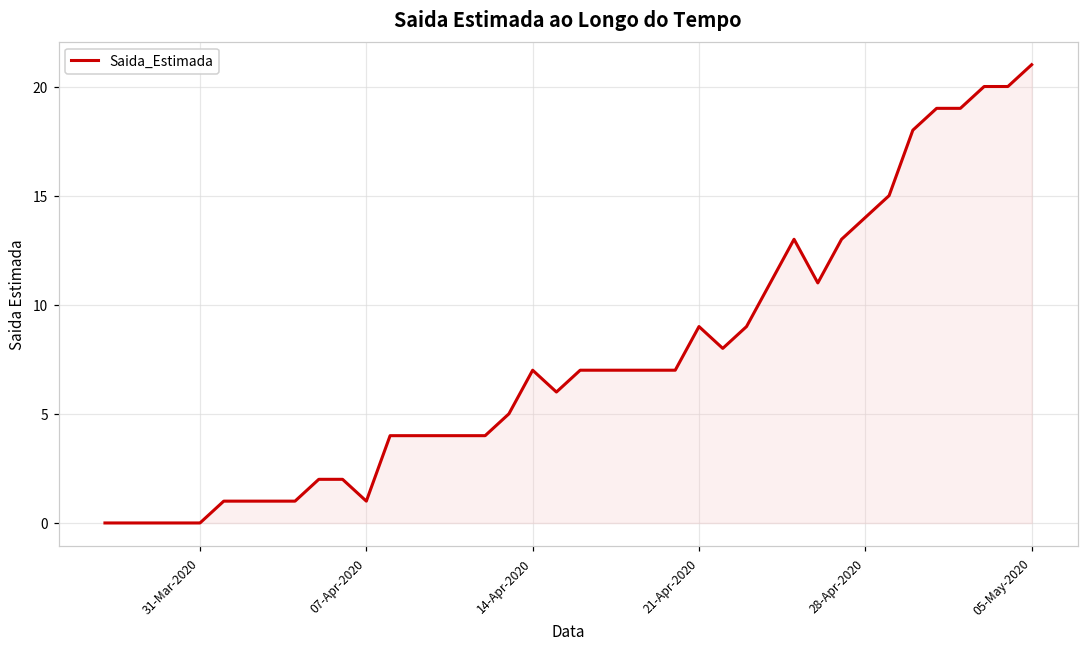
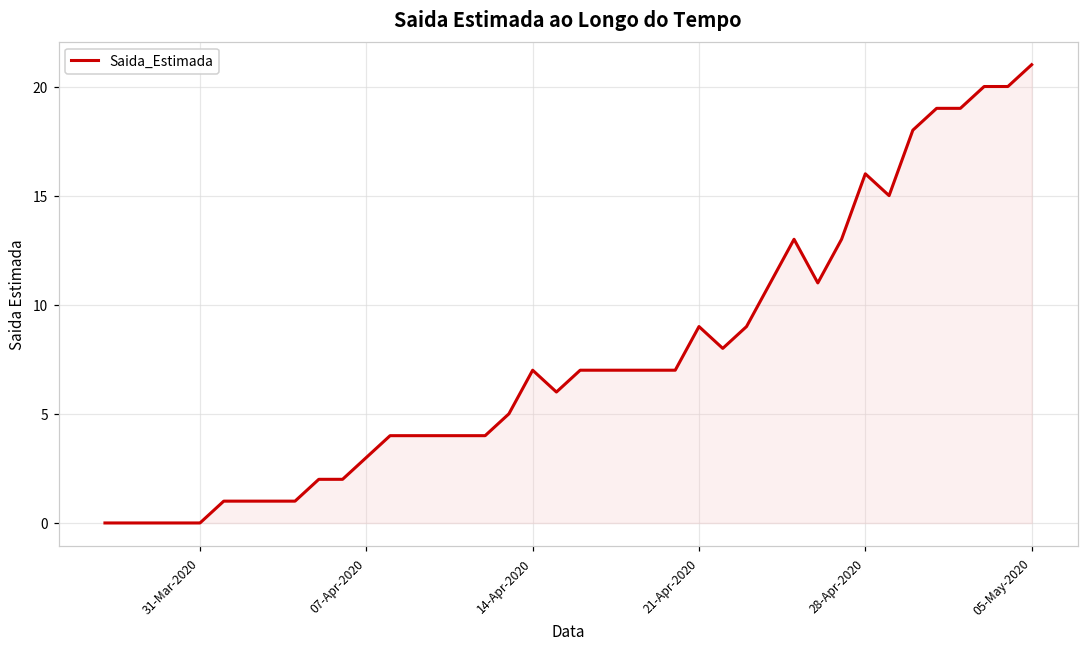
  {
    "31-Mar-2020": 0,
-   "07-Apr-2020": 1,
+   "07-Apr-2020": 3,
    "14-Apr-2020": 7,
    "21-Apr-2020": 9,
-   "28-Apr-2020": 14,
+   "28-Apr-2020": 16,
    "05-May-2020": 21
  }
